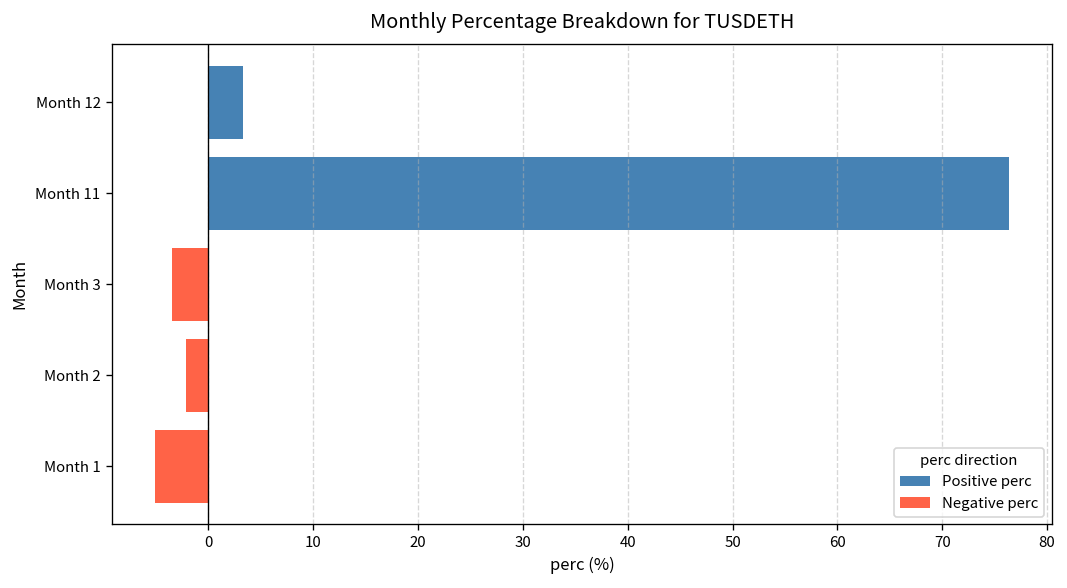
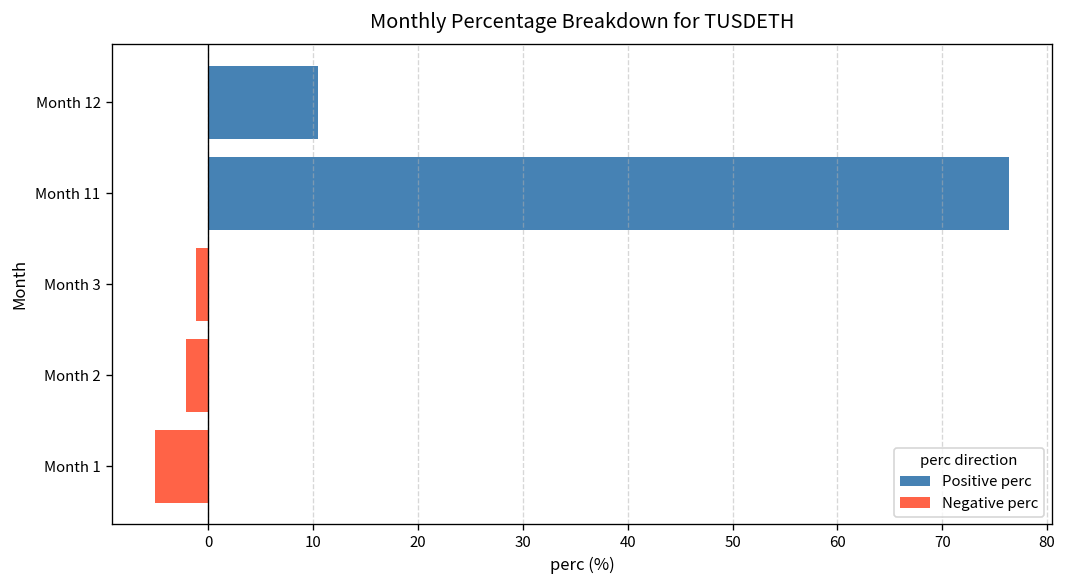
  {
-   "Month 12": 3,
+   "Month 12": 10,
    "Month 11": 76,
-   "Month 3": -3,
+   "Month 3": -1,
    "Month 2": -2,
    "Month 1": -5
  }
